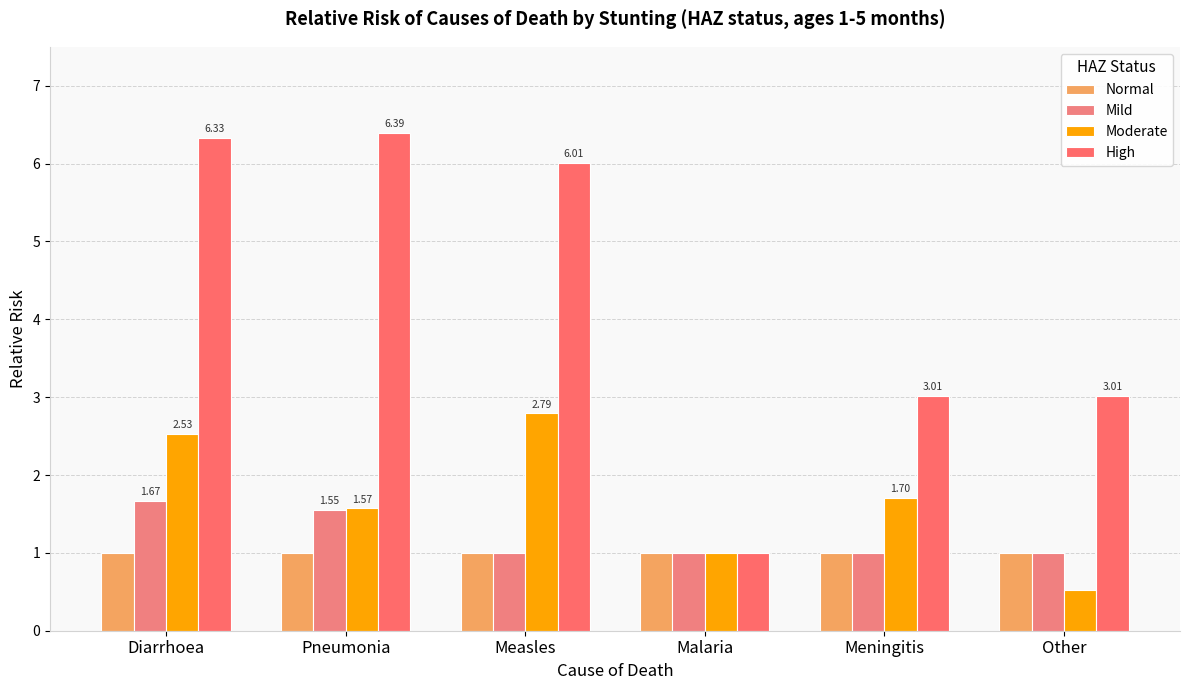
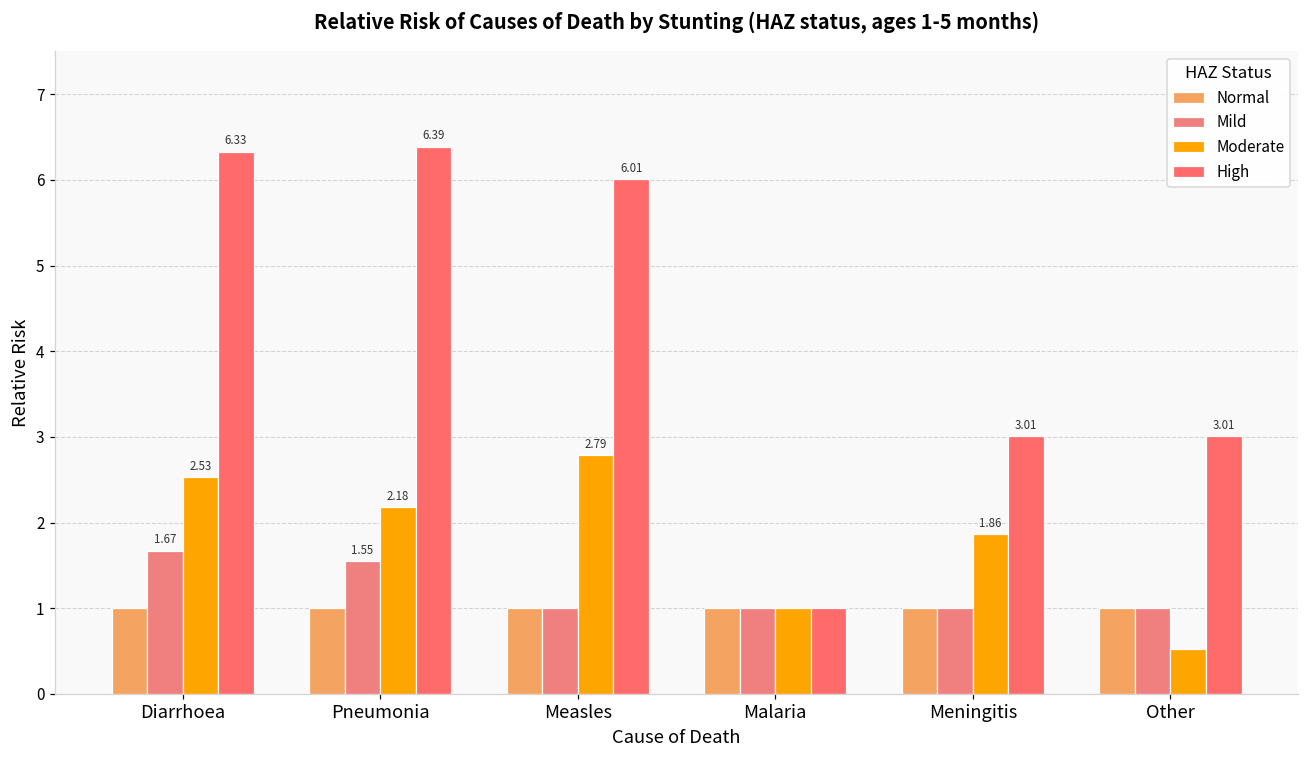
  {
    "Moderate": {
      "Diarrhoea": 2.53,
-     "Pneumonia": 1.57,
+     "Pneumonia": 2.18,
      "Measles": 2.79,
-     "Meningitis": 1.70
+     "Meningitis": 1.86
    }
  }
